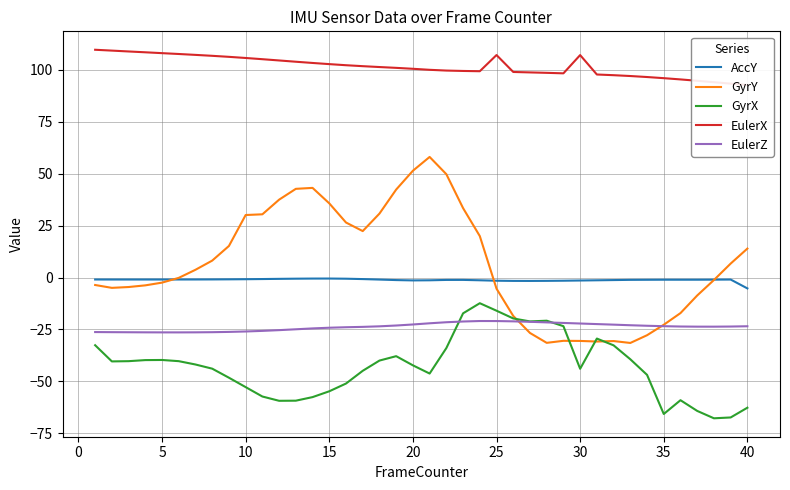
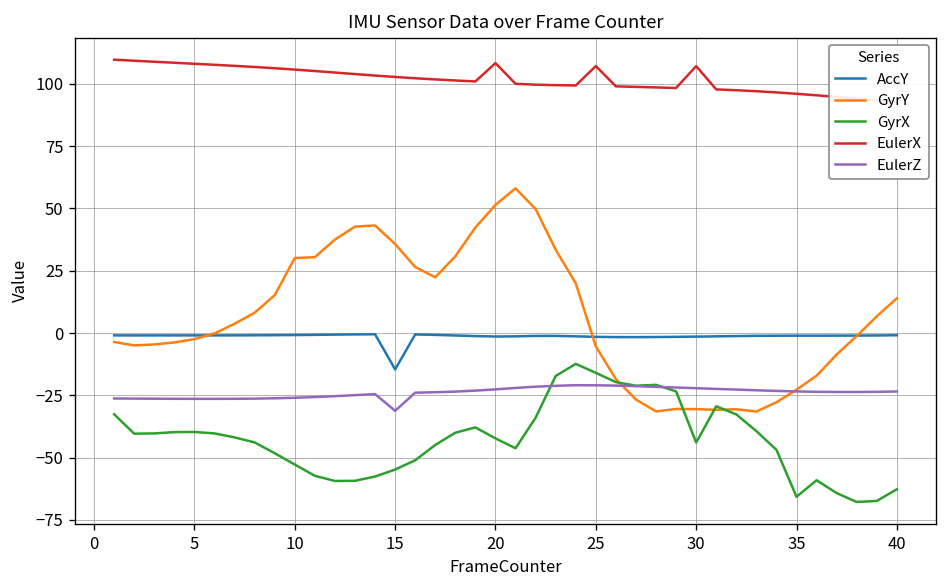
  {
    "AccY": {
      "5": -1,
      "10": -1,
-     "15": -1,
+     "15": -15,
      "20": -1,
      "25": -2,
      "30": -1,
      "35": -1,
-     "40": -5
+     "40": -1
    },
    "GyrY": {
      "5": -2,
      "10": 30,
      "15": 36,
      "20": 51,
      "25": -5,
      "30": -31,
      "40": 14
    },
    "GyrX": {
      "5": -40,
      "10": -53,
      "15": -55,
      "20": -42,
      "25": -16,
      "30": -44,
      "35": -66,
      "40": -63
    },
    "EulerX": {
      "5": 108,
      "10": 106,
      "15": 103,
-     "20": 100,
+     "20": 108,
      "25": 107,
      "30": 107,
      "35": 96
    },
    "EulerZ": {
      "5": -26,
      "10": -26,
-     "15": -24,
+     "15": -31,
      "20": -23,
      "25": -21,
      "30": -22,
      "40": -23
    }
  }
